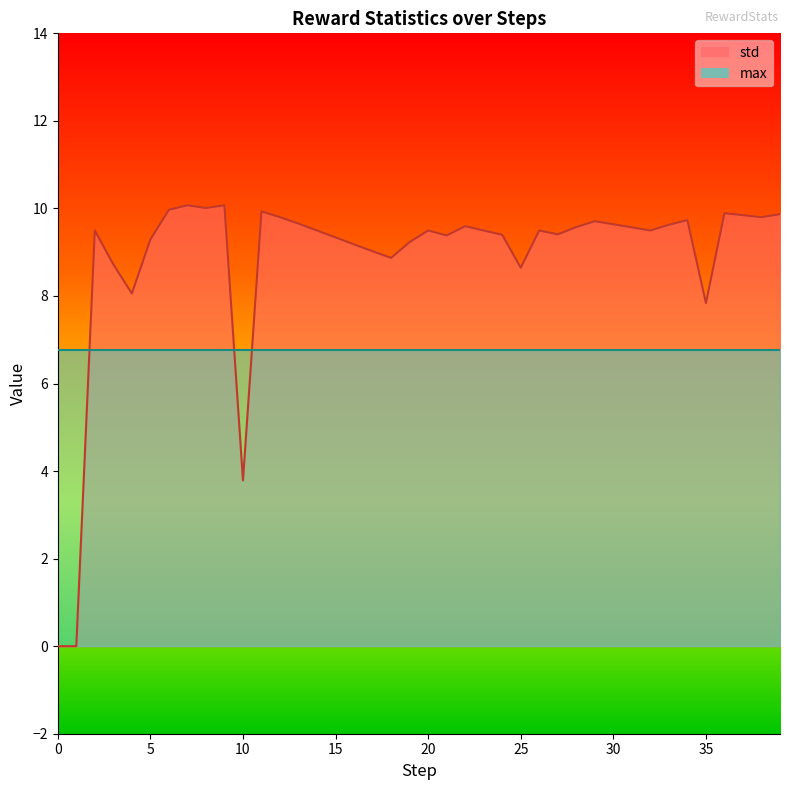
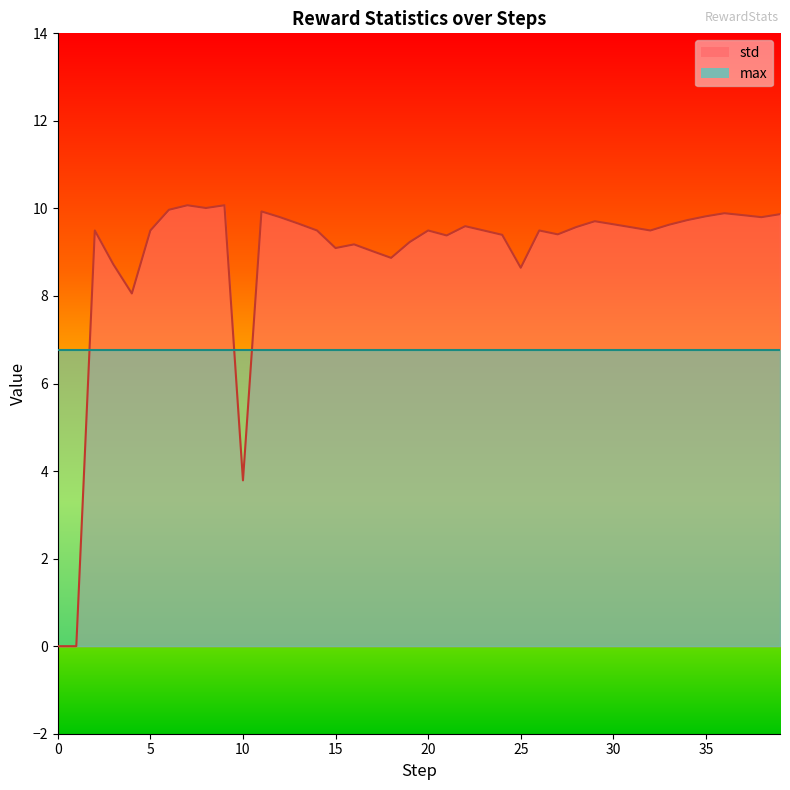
  {
    "std": {
      "0": 0.0,
-     "5": 9.3,
+     "5": 9.5,
      "10": 3.8,
-     "15": 9.3,
+     "15": 9.1,
      "20": 9.5,
      "25": 8.6,
      "30": 9.6,
-     "35": 7.8
+     "35": 9.8
    },
    "max": {
      "0": 6.8,
      "5": 6.8,
      "10": 6.8,
      "15": 6.8,
      "20": 6.8,
      "25": 6.8,
      "30": 6.8,
      "35": 6.8
    }
  }
